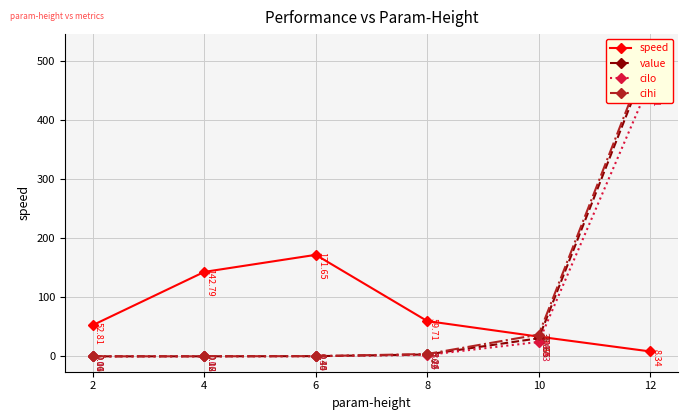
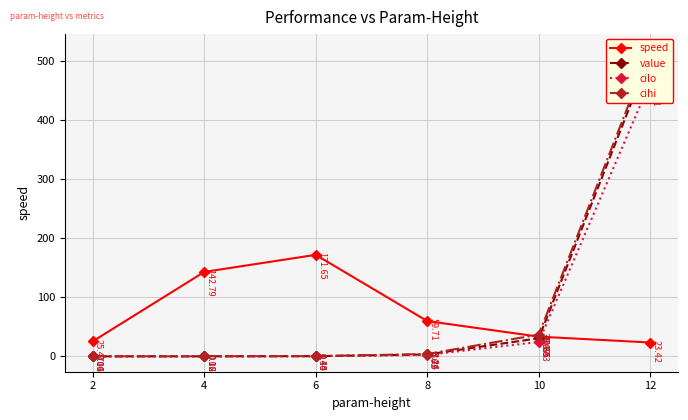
  {
    "speed": {
-     "2": 52.81,
+     "2": 25.47,
      "4": 142.79,
      "6": 171.65,
      "8": 59.71,
-     "12": 8.34
+     "12": 23.42
    }
  }
